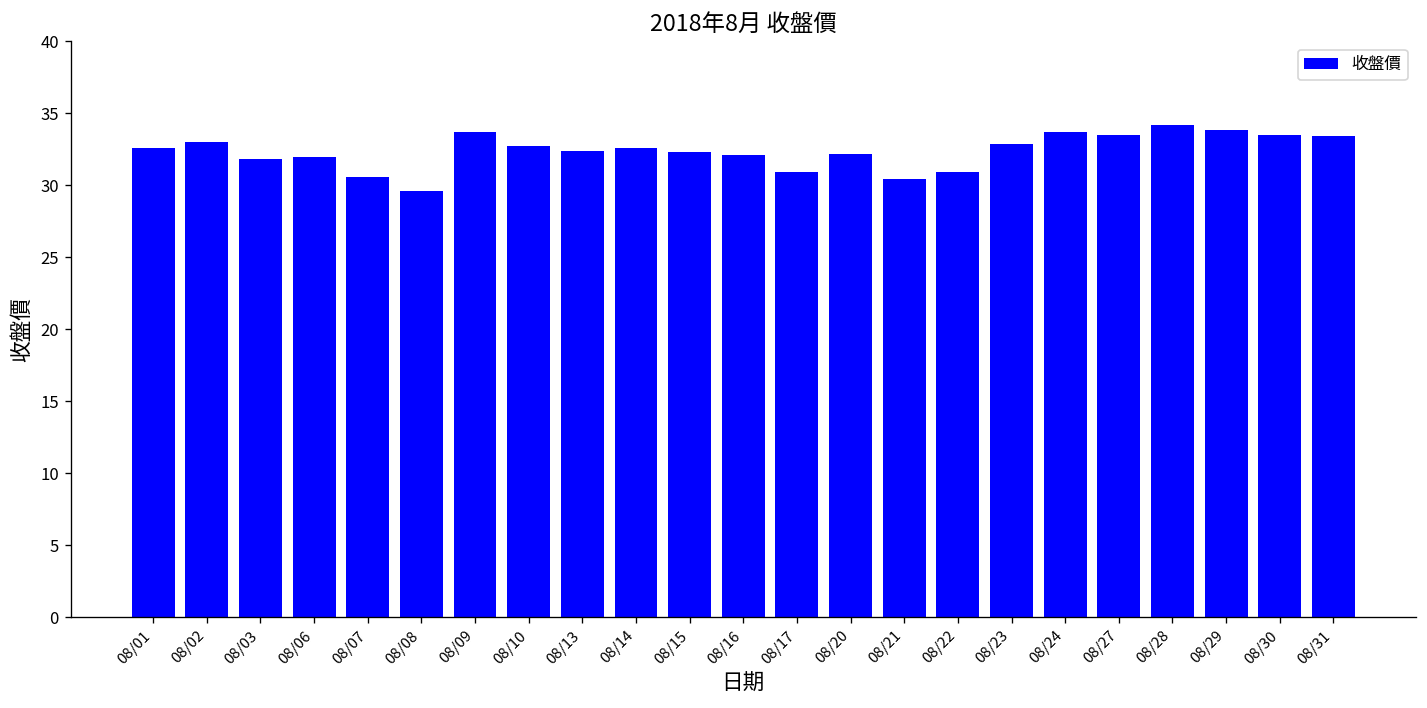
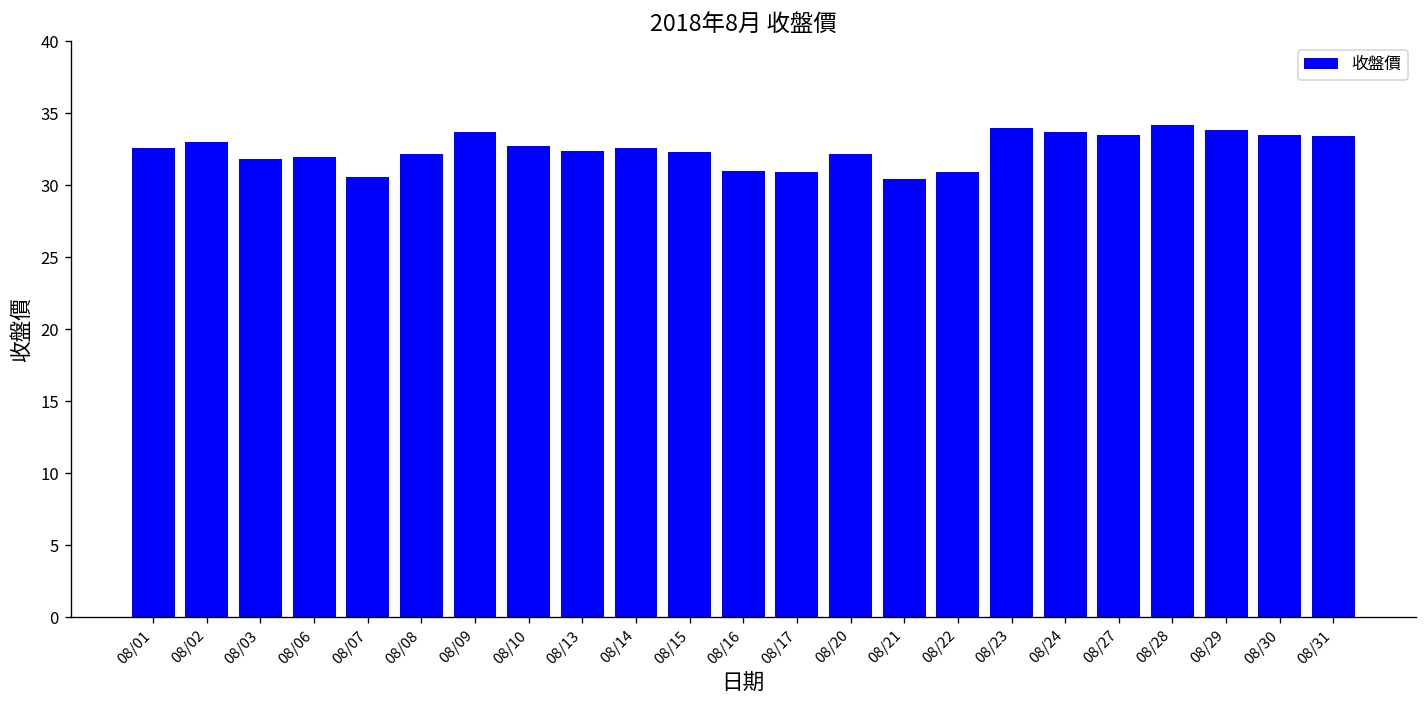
  {
    "08/01": 32.6,
    "08/02": 33.0,
    "08/03": 31.8,
    "08/06": 32.0,
    "08/07": 30.6,
-   "08/08": 29.6,
+   "08/08": 32.2,
    "08/09": 33.7,
    "08/10": 32.7,
    "08/13": 32.4,
    "08/14": 32.6,
    "08/15": 32.3,
-   "08/16": 32.1,
+   "08/16": 31.0,
    "08/17": 30.9,
    "08/20": 32.2,
    "08/21": 30.4,
    "08/22": 30.9,
-   "08/23": 32.9,
+   "08/23": 34.0,
    "08/24": 33.7,
    "08/27": 33.5,
    "08/28": 34.2,
    "08/29": 33.9,
    "08/30": 33.5,
    "08/31": 33.4
  }
